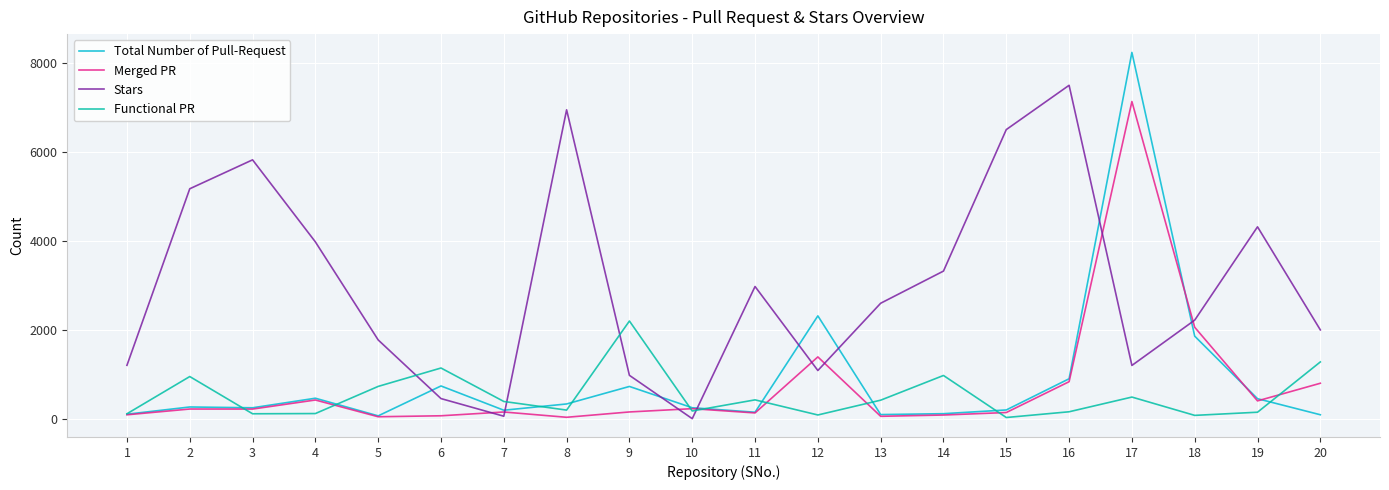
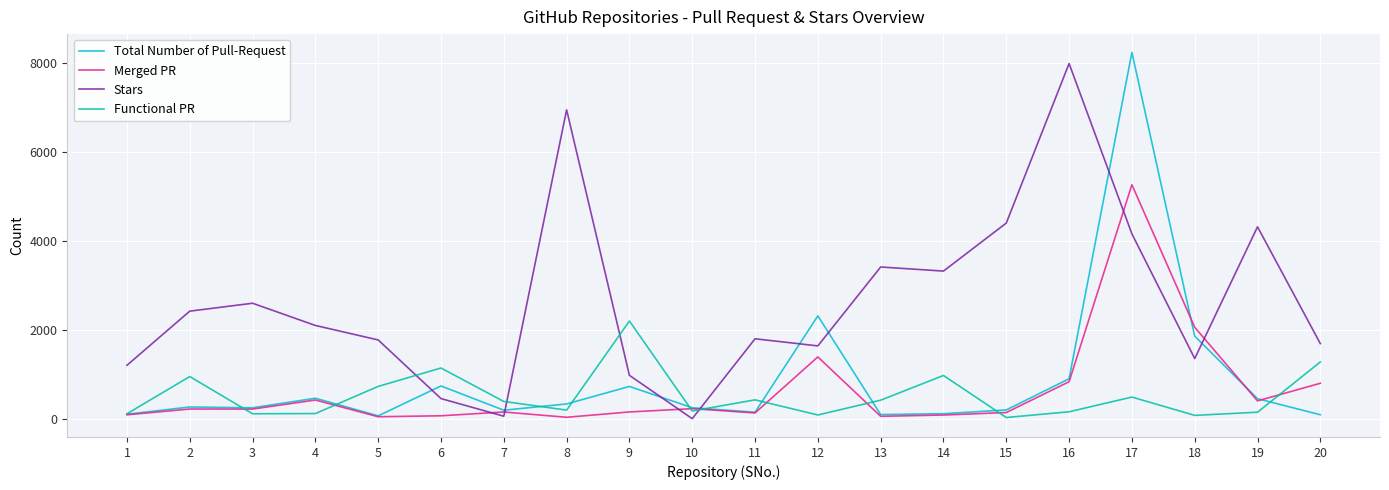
  {
    "Merged PR": {
      "6": 100,
      "8": 0,
      "9": 200,
      "12": 1400,
      "16": 800,
-     "17": 7100,
+     "17": 5300,
      "18": 2100,
      "20": 800
    },
    "Stars": {
      "1": 1200,
-     "2": 5200,
-     "3": 5800,
-     "4": 4000,
+     "2": 2400,
+     "3": 2600,
+     "4": 2100,
      "5": 1800,
      "6": 500,
      "7": 100,
      "8": 7000,
      "9": 1000,
      "10": 0,
-     "11": 3000,
-     "12": 1100,
-     "13": 2600,
+     "11": 1800,
+     "12": 1600,
+     "13": 3400,
      "14": 3300,
-     "15": 6500,
-     "16": 7500,
-     "17": 1200,
-     "18": 2200,
+     "15": 4400,
+     "16": 8000,
+     "17": 4200,
+     "18": 1400,
      "19": 4300,
-     "20": 2000
+     "20": 1700
    }
  }
